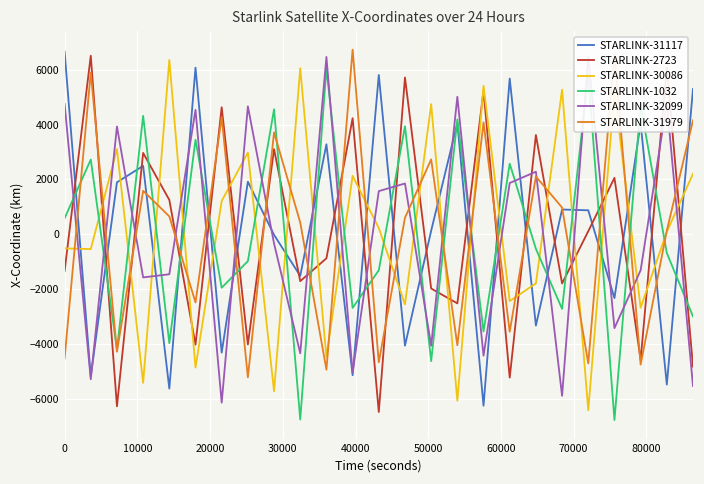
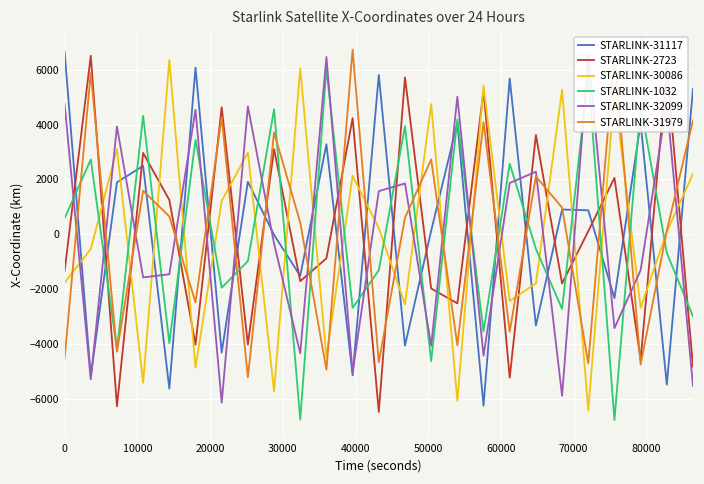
  {
    "STARLINK-31117": {
      "0": 6700
    },
    "STARLINK-2723": {
      "0": -1300
    },
    "STARLINK-30086": {
-     "0": -500
+     "0": -1800
    },
    "STARLINK-1032": {
      "0": 600
    },
    "STARLINK-32099": {
      "0": 4800
    },
    "STARLINK-31979": {
      "0": -4500
    }
  }
